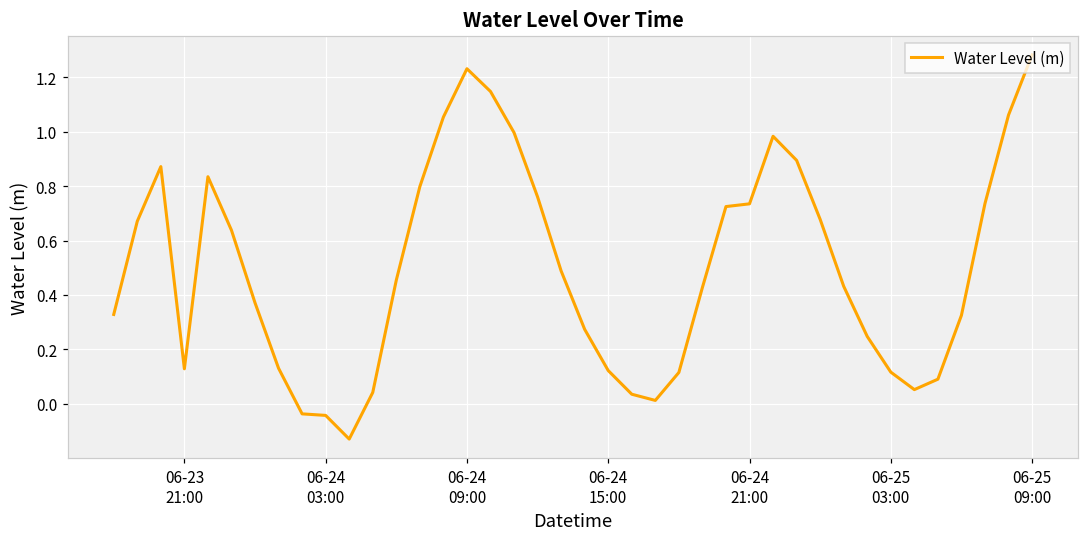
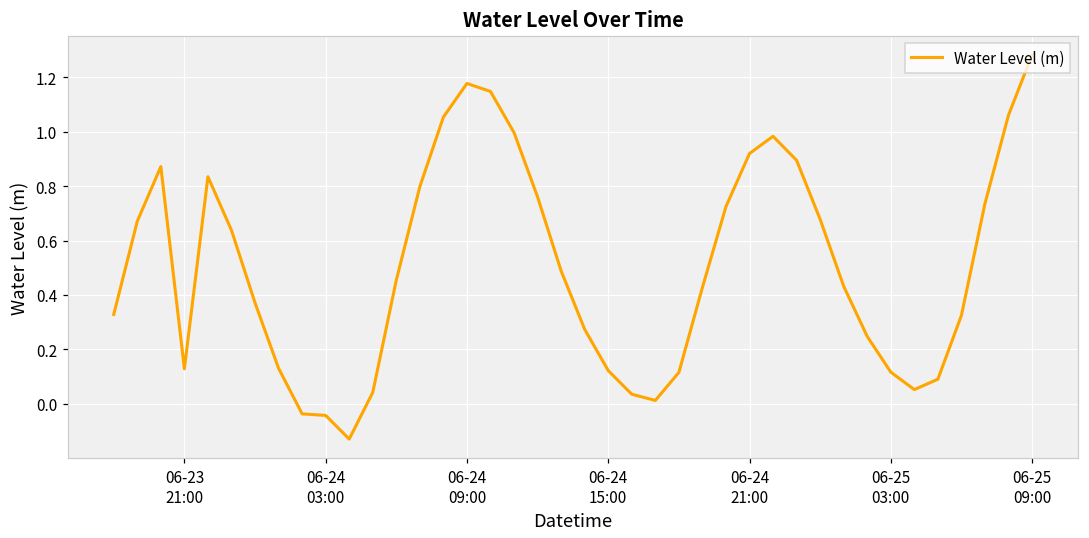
  {
    "06-23 21:00": 0.13,
    "06-24 03:00": -0.04,
-   "06-24 09:00": 1.23,
+   "06-24 09:00": 1.18,
    "06-24 15:00": 0.12,
-   "06-24 21:00": 0.73,
+   "06-24 21:00": 0.92,
    "06-25 03:00": 0.12
  }
